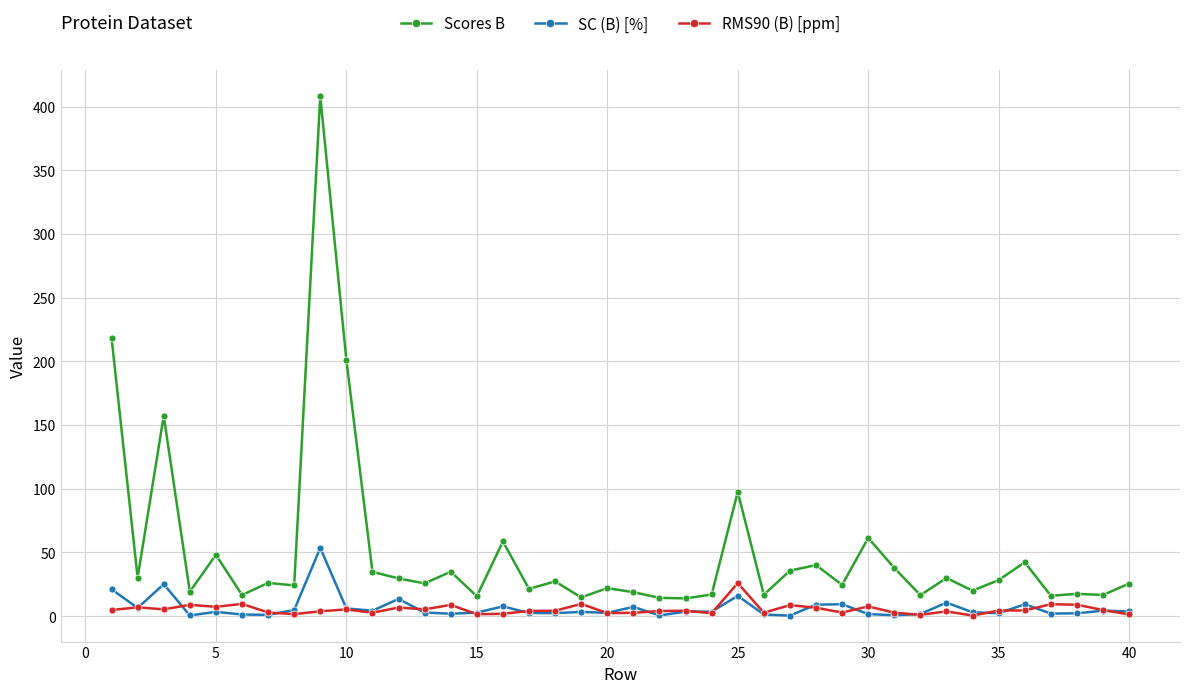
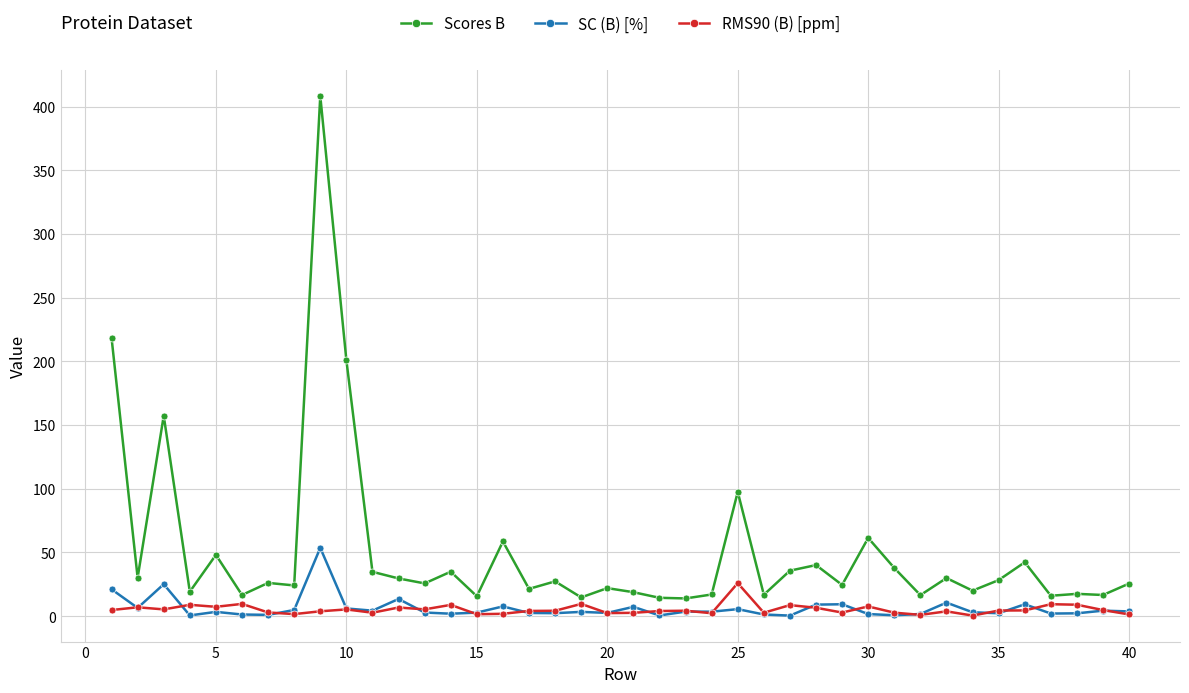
  {
    "Scores B": {
      "5": 48,
      "10": 201,
      "15": 16,
      "20": 22,
      "25": 98,
      "30": 61,
      "35": 28,
      "40": 26
    },
    "SC (B) [%]": {
      "5": 3,
-     "25": 16,
+     "25": 6,
      "30": 2,
      "35": 2,
      "40": 4
    },
    "RMS90 (B) [ppm]": {
      "5": 7,
      "25": 26,
      "30": 8,
      "35": 4,
      "40": 1
    }
  }
